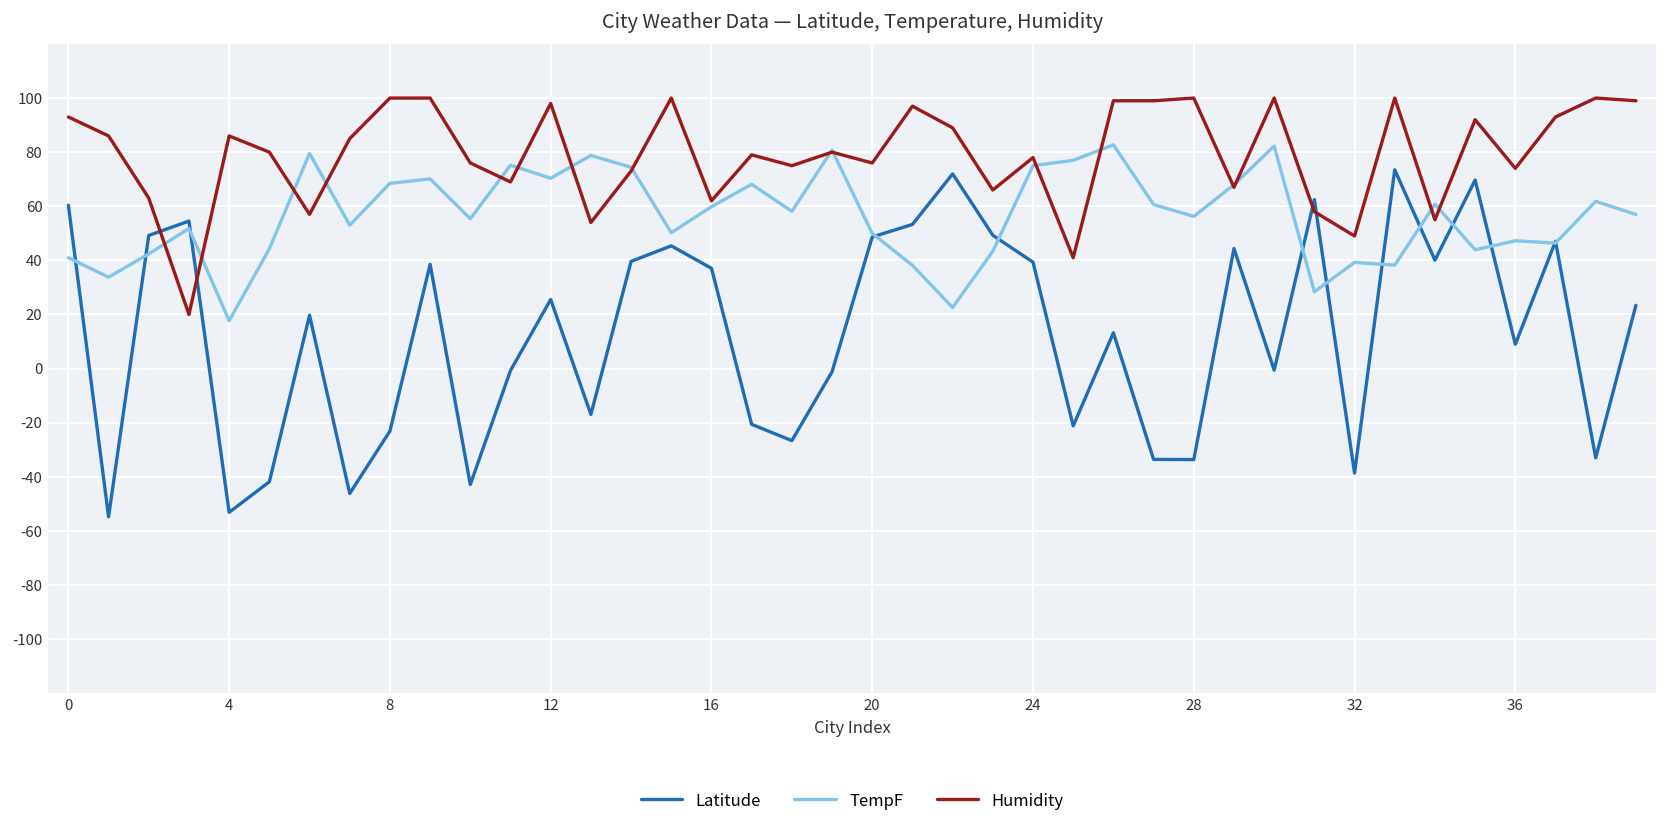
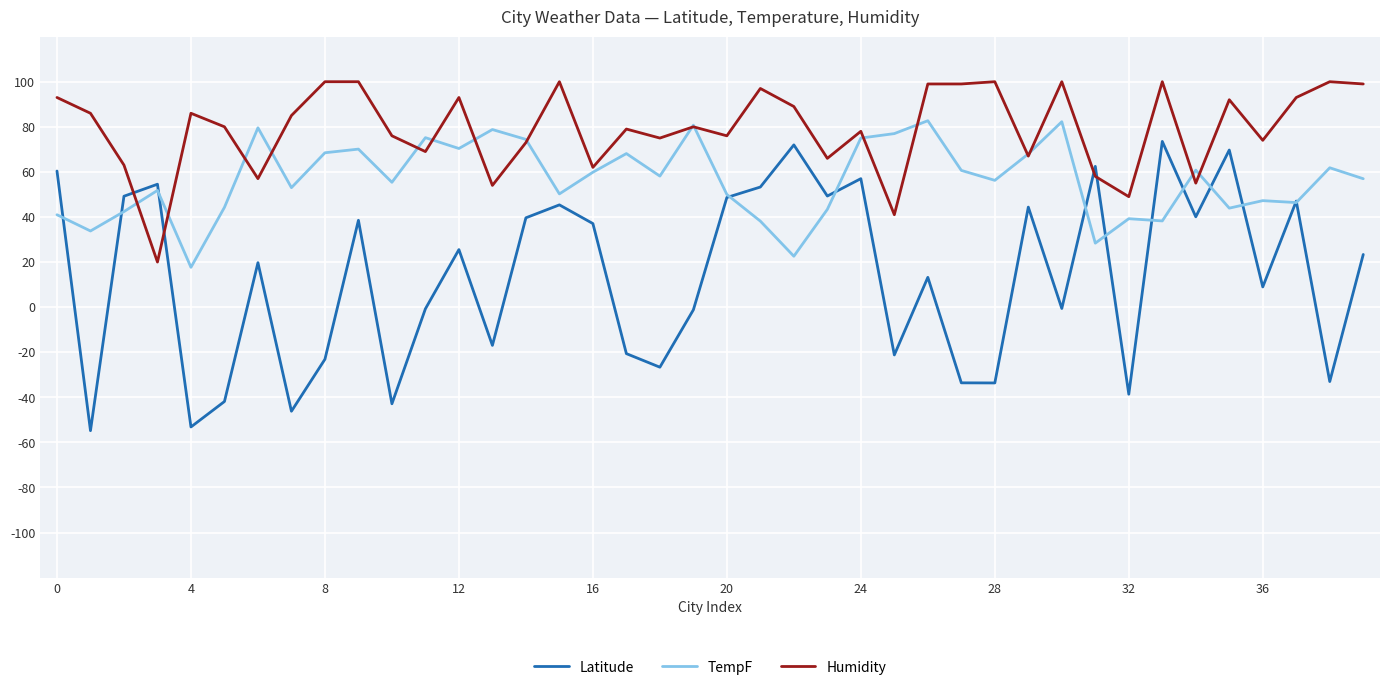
  {
    "Latitude": {
      "0": 60,
      "4": -53,
      "8": -23,
      "12": 26,
      "16": 37,
      "20": 49,
-     "24": 39,
+     "24": 57,
      "28": -34,
      "32": -39,
      "36": 9
    },
    "TempF": {
      "0": 41,
      "4": 18,
      "8": 68,
      "12": 70,
      "16": 60,
      "20": 50,
      "24": 75,
      "28": 56,
      "32": 39,
      "36": 47
    },
    "Humidity": {
      "0": 93,
      "4": 86,
      "8": 100,
-     "12": 98,
+     "12": 93,
      "16": 62,
      "20": 76,
      "24": 78,
      "28": 100,
      "32": 49,
      "36": 74
    }
  }
